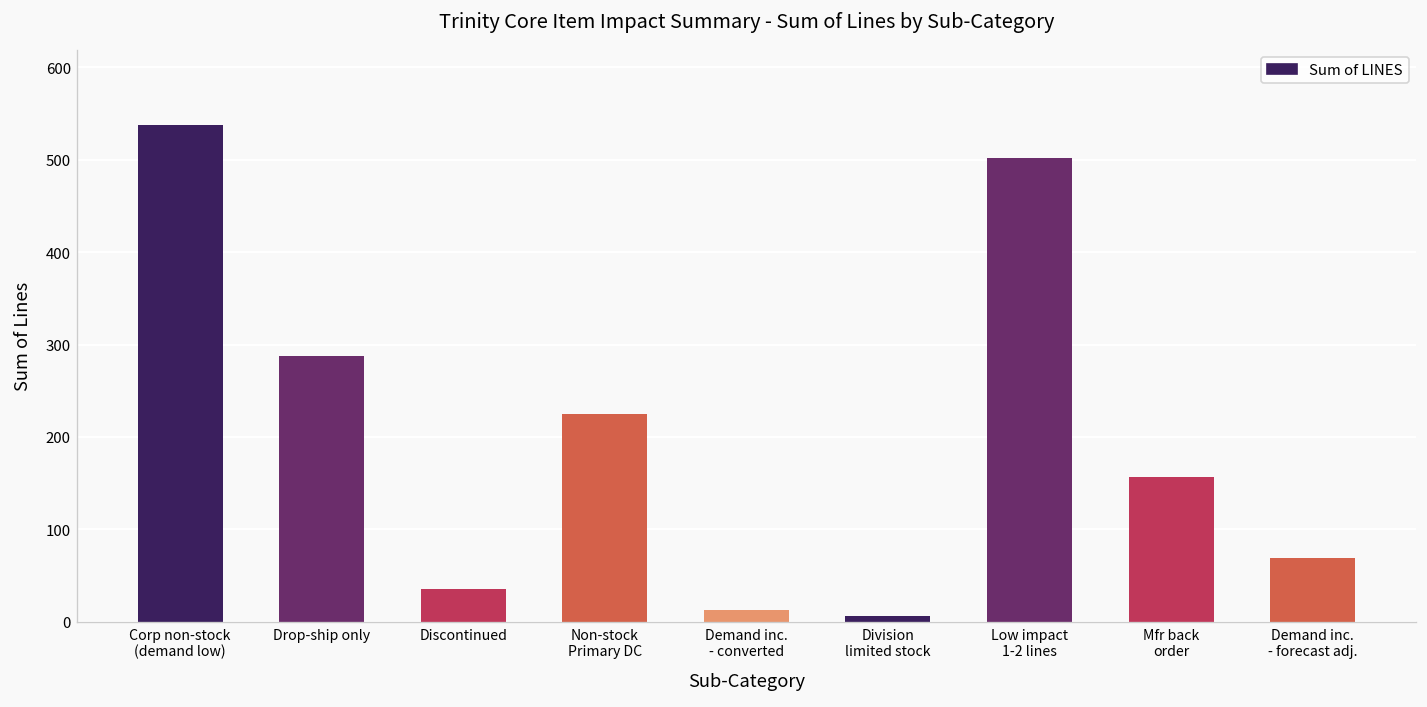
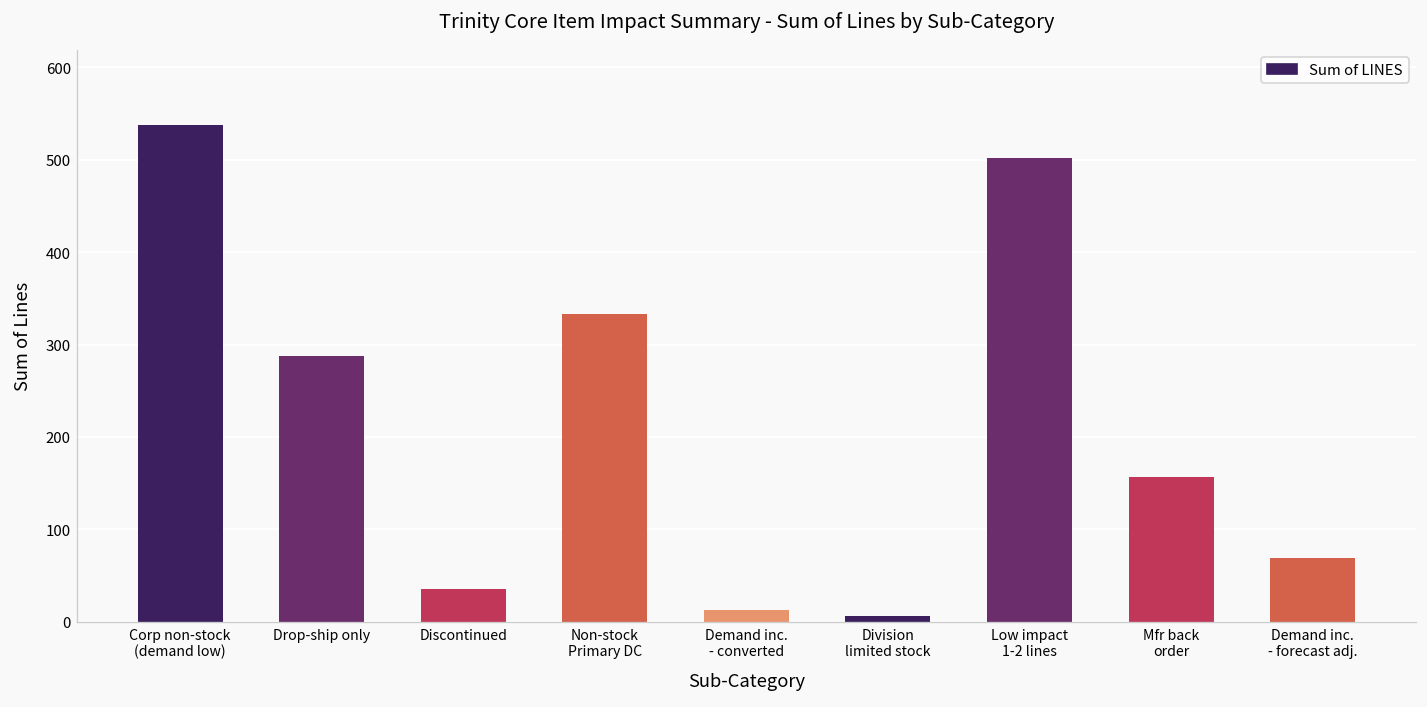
  {
    "Corp non-stock (demand low)": 540,
    "Drop-ship only": 290,
    "Discontinued": 40,
-   "Non-stock Primary DC": 230,
+   "Non-stock Primary DC": 330,
    "Demand inc. - converted": 10,
    "Division limited stock": 10,
    "Low impact 1-2 lines": 500,
    "Mfr back order": 160,
    "Demand inc. - forecast adj.": 70
  }
